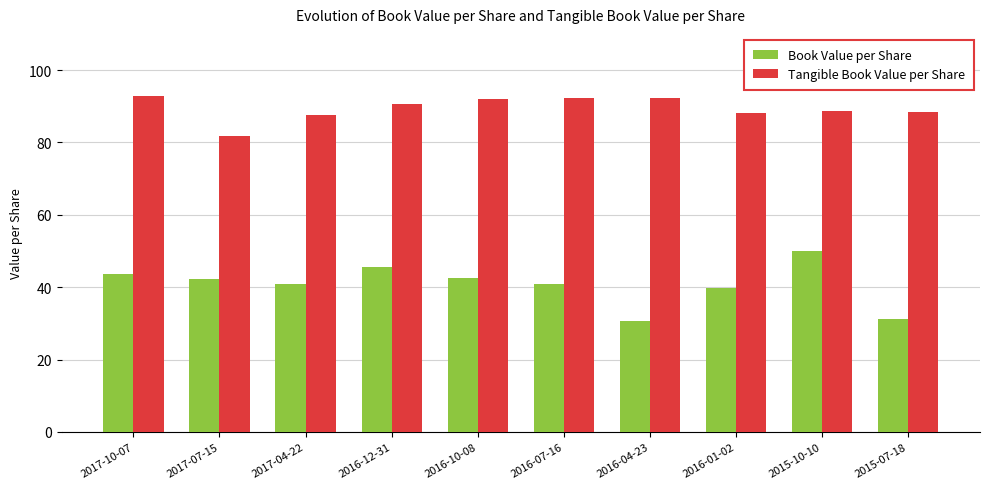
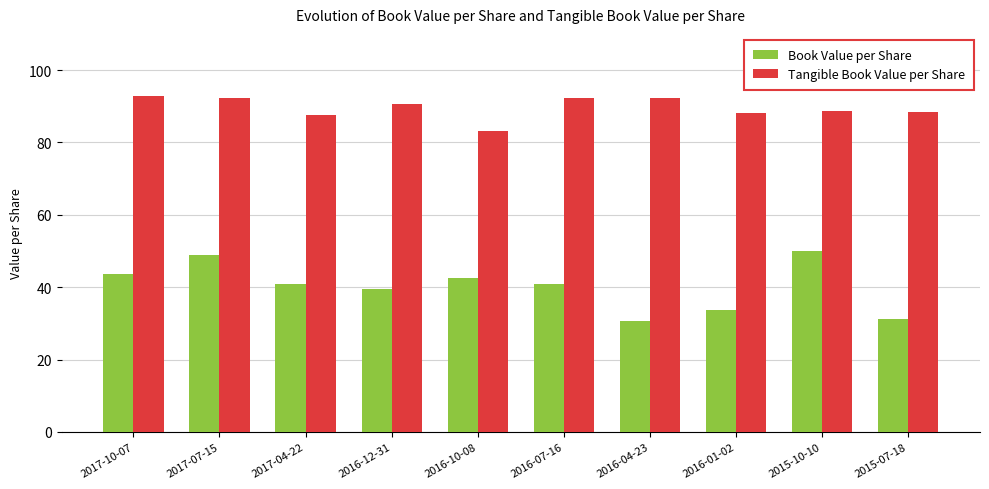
  {
    "Book Value per Share": {
      "2017-10-07": 44,
-     "2017-07-15": 42,
+     "2017-07-15": 49,
      "2017-04-22": 41,
-     "2016-12-31": 46,
+     "2016-12-31": 40,
      "2016-10-08": 42,
      "2016-07-16": 41,
      "2016-04-23": 31,
-     "2016-01-02": 40,
+     "2016-01-02": 34,
      "2015-10-10": 50,
      "2015-07-18": 31
    },
    "Tangible Book Value per Share": {
      "2017-10-07": 93,
-     "2017-07-15": 82,
+     "2017-07-15": 92,
      "2017-04-22": 88,
      "2016-12-31": 91,
-     "2016-10-08": 92,
+     "2016-10-08": 83,
      "2016-07-16": 92,
      "2016-04-23": 92,
      "2016-01-02": 88,
      "2015-10-10": 89,
      "2015-07-18": 88
    }
  }
